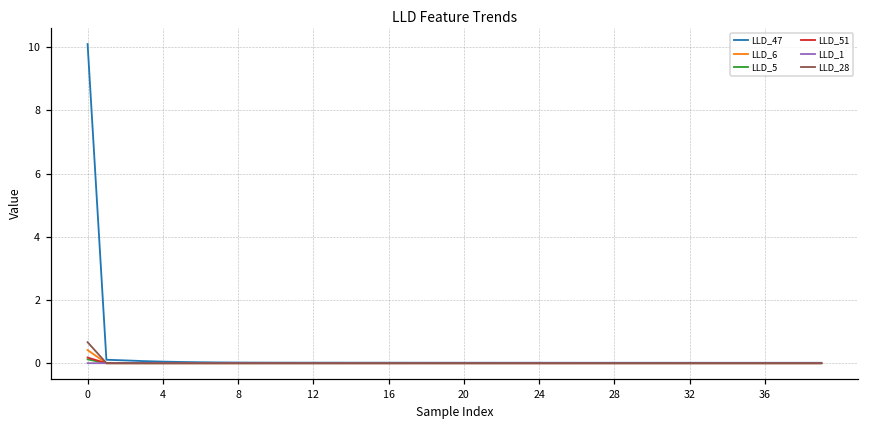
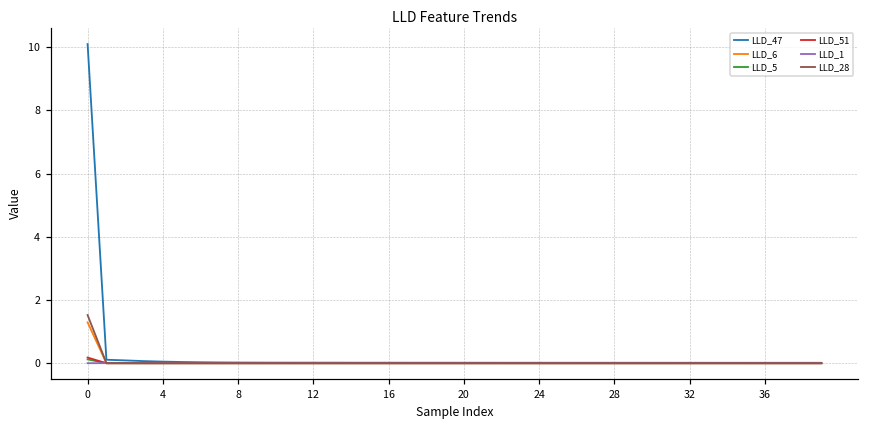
  {
    "LLD_47": {
      "0": 10.1
    },
    "LLD_6": {
-     "0": 0.4
+     "0": 1.3
    },
    "LLD_1": {
      "0": 0.0
    },
    "LLD_28": {
-     "0": 0.7
+     "0": 1.5
    }
  }
